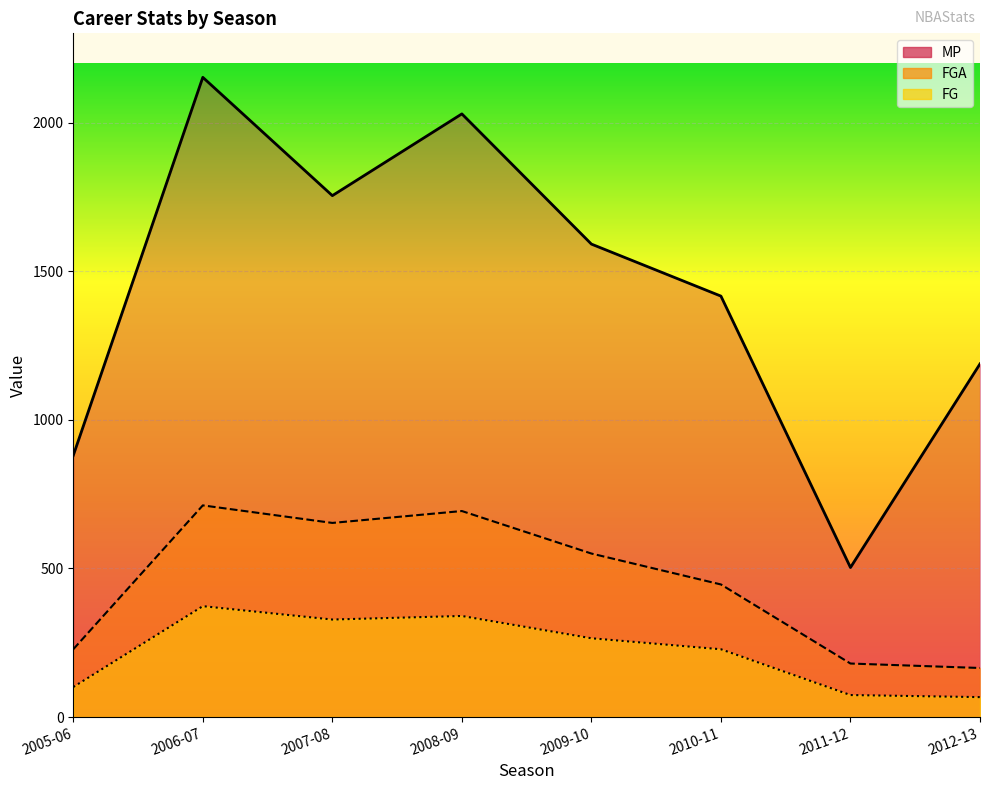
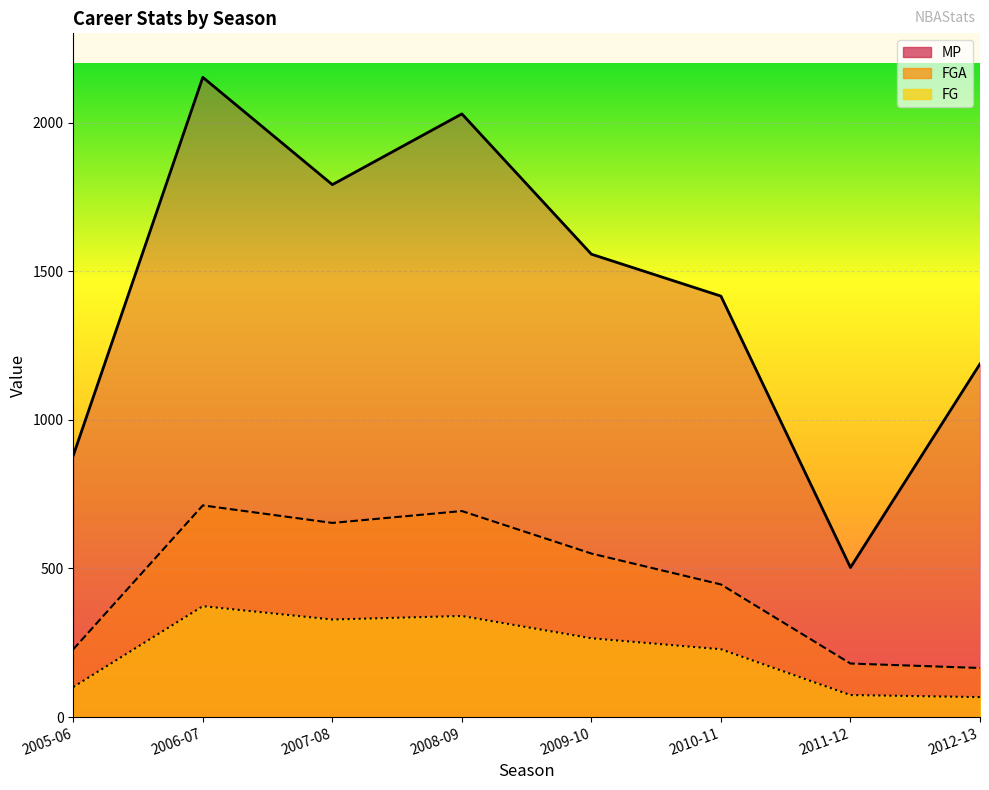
  {
    "MP": {
      "2005-06": 880,
      "2006-07": 2150,
-     "2007-08": 1750,
+     "2007-08": 1790,
      "2008-09": 2030,
-     "2009-10": 1590,
+     "2009-10": 1560,
      "2010-11": 1420,
      "2011-12": 500,
      "2012-13": 1190
    }
  }
